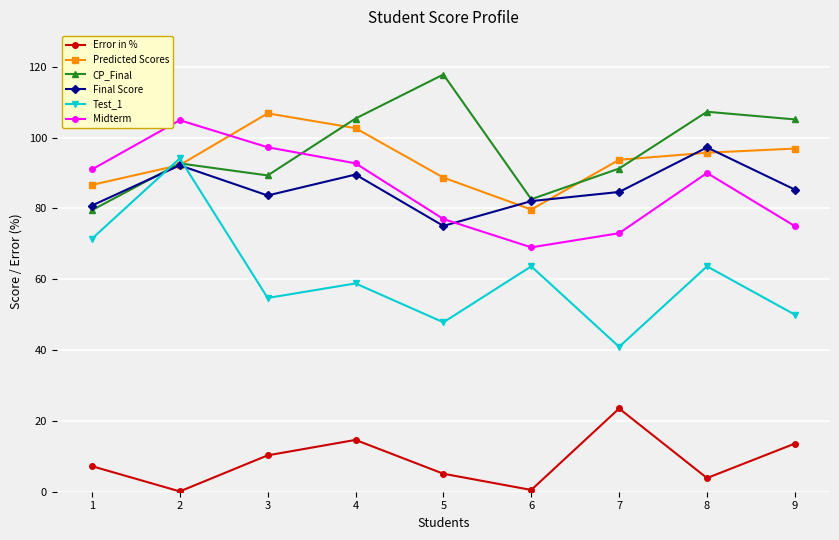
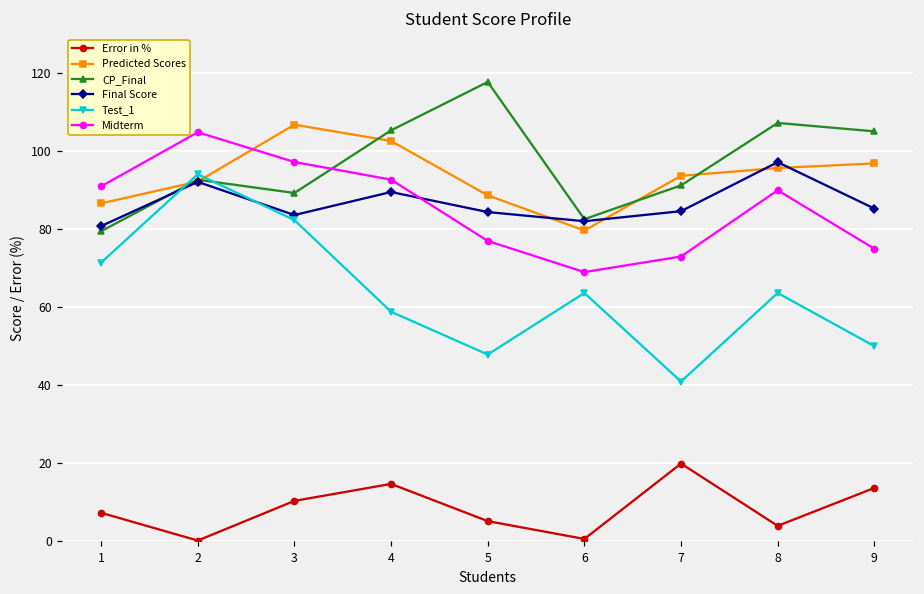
  {
    "Error in %": {
      "1": 7,
      "2": 0,
      "3": 10,
      "4": 15,
      "5": 5,
      "6": 1,
-     "7": 24,
+     "7": 20,
      "8": 4,
      "9": 14
    },
    "Predicted Scores": {
      "1": 87,
      "3": 107,
      "4": 103,
      "5": 89,
      "6": 80,
      "7": 94,
      "8": 96,
      "9": 97
    },
    "CP_Final": {
      "1": 79,
      "3": 89,
      "4": 105,
      "5": 118,
      "7": 91,
      "8": 107,
      "9": 105
    },
    "Final Score": {
      "1": 81,
      "3": 84,
      "4": 90,
-     "5": 75,
+     "5": 84,
      "7": 85,
      "8": 97,
      "9": 85
    },
    "Test_1": {
      "1": 71,
      "2": 94,
-     "3": 55,
+     "3": 82,
      "4": 59,
      "5": 48,
      "6": 64,
      "7": 41,
      "8": 64,
      "9": 50
    },
    "Midterm": {
      "1": 91,
      "2": 105,
      "3": 97,
      "4": 93,
      "5": 77,
      "6": 69,
      "7": 73,
      "8": 90,
      "9": 75
    }
  }
